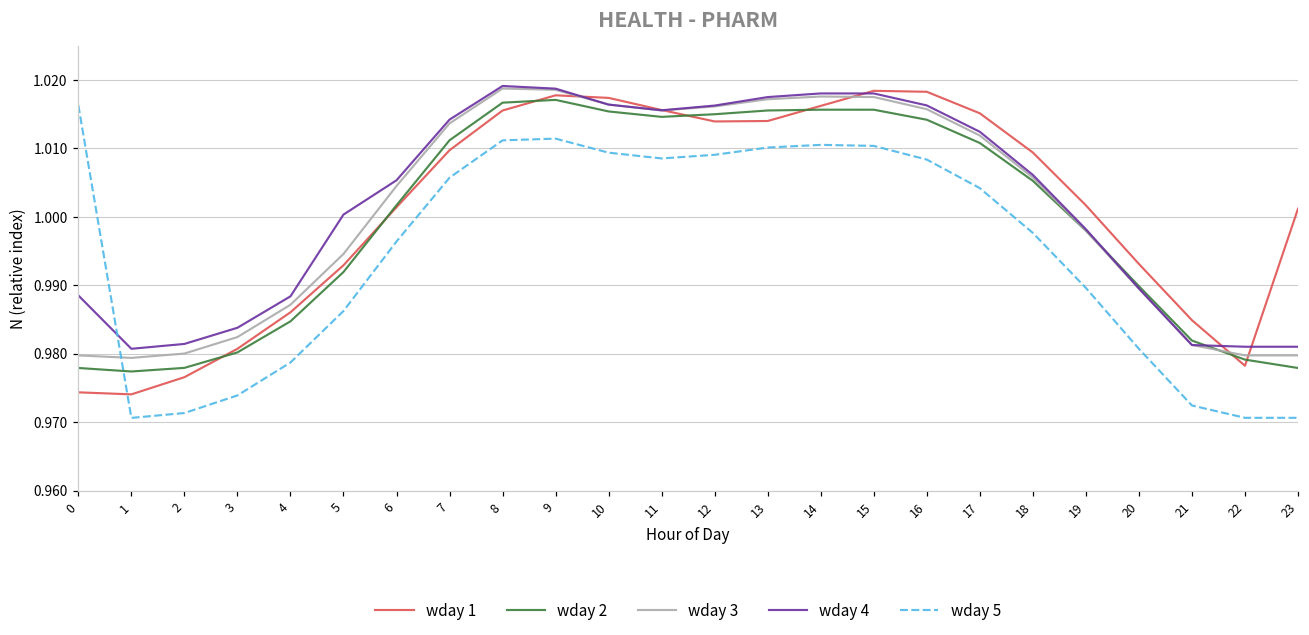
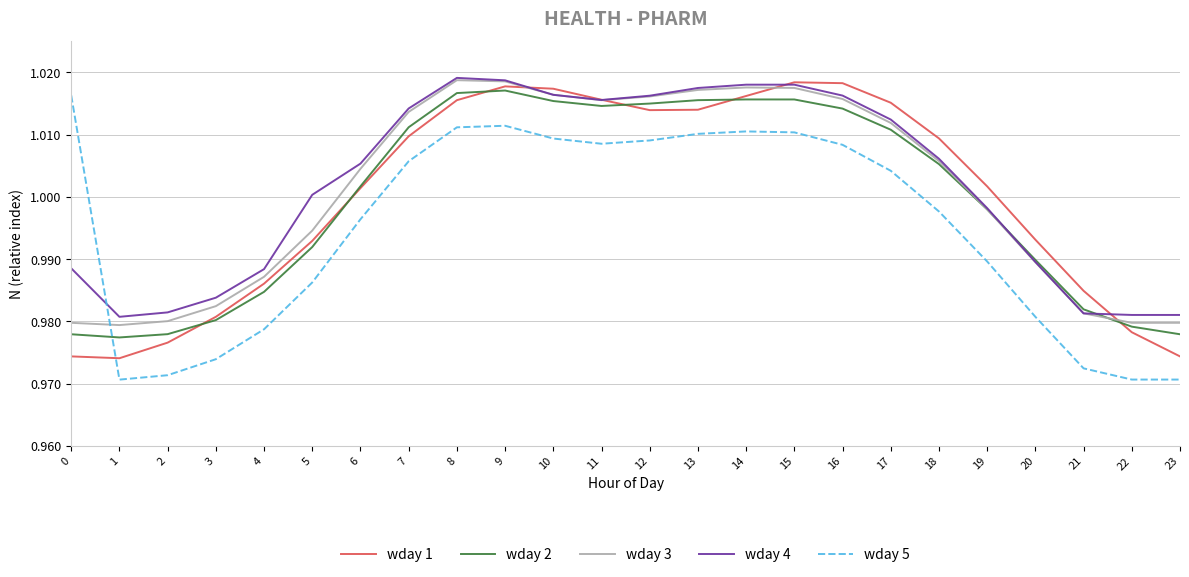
  {
    "wday 1": {
      "0": 0.974,
      "1": 0.974,
      "2": 0.977,
      "3": 0.981,
      "4": 0.986,
      "5": 0.993,
      "7": 1.010,
      "8": 1.016,
      "9": 1.018,
      "10": 1.017,
      "12": 1.014,
      "13": 1.014,
      "14": 1.016,
      "16": 1.018,
      "17": 1.015,
      "18": 1.009,
      "19": 1.002,
      "20": 0.993,
      "21": 0.985,
      "22": 0.978,
-     "23": 1.001
+     "23": 0.974
    },
    "wday 2": {
      "0": 0.978,
      "1": 0.977,
      "2": 0.978,
      "3": 0.980,
      "4": 0.985,
      "5": 0.992,
      "7": 1.011,
      "8": 1.017,
      "9": 1.017,
      "10": 1.015,
      "11": 1.015,
      "12": 1.015,
      "13": 1.016,
      "14": 1.016,
      "15": 1.016,
      "16": 1.014,
      "17": 1.011,
      "18": 1.005,
      "21": 0.982,
      "22": 0.979,
      "23": 0.978
    },
    "wday 3": {
      "0": 0.980,
      "1": 0.979,
      "2": 0.980,
      "3": 0.982,
      "4": 0.987,
      "5": 0.995,
      "6": 1.005,
      "7": 1.014,
      "14": 1.018,
      "15": 1.018,
      "16": 1.016,
      "17": 1.012,
      "22": 0.980,
      "23": 0.980
    },
    "wday 4": {
      "0": 0.989,
      "1": 0.981,
      "2": 0.981,
      "3": 0.984,
      "4": 0.988,
      "5": 1.000,
      "6": 1.005,
      "7": 1.014,
      "14": 1.018,
      "16": 1.016,
      "17": 1.012,
      "22": 0.981,
      "23": 0.981
    },
    "wday 5": {
      "0": 1.016,
      "1": 0.971,
      "2": 0.971,
      "3": 0.974,
      "4": 0.979,
      "5": 0.986,
      "6": 0.996,
      "7": 1.006,
      "8": 1.011,
      "9": 1.011,
      "10": 1.009,
      "11": 1.009,
      "12": 1.009,
      "13": 1.010,
      "14": 1.011,
      "15": 1.010,
      "16": 1.008,
      "17": 1.004,
      "18": 0.998,
      "19": 0.990,
      "20": 0.981,
      "21": 0.972,
      "22": 0.971,
      "23": 0.971
    }
  }
